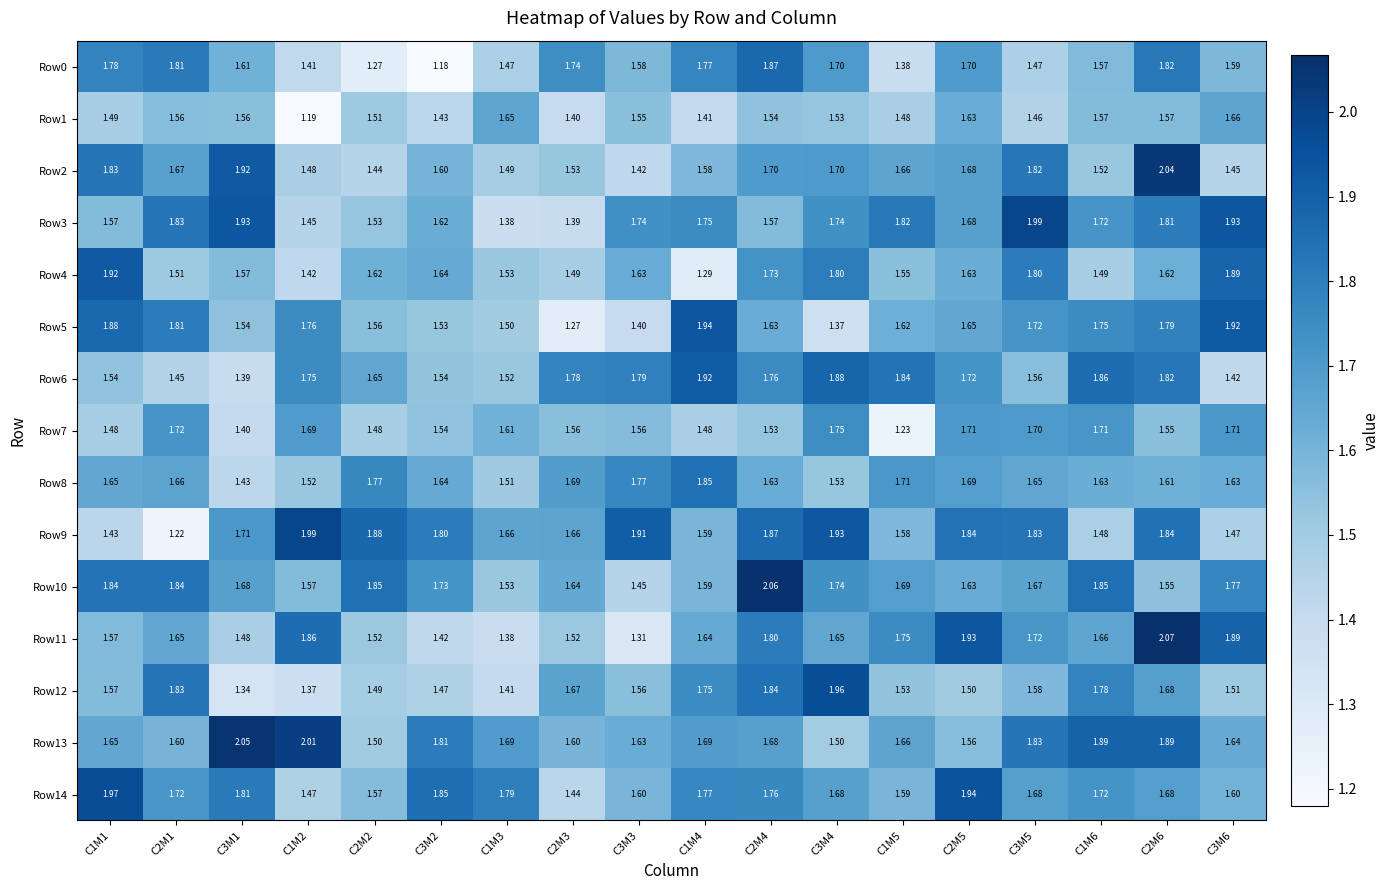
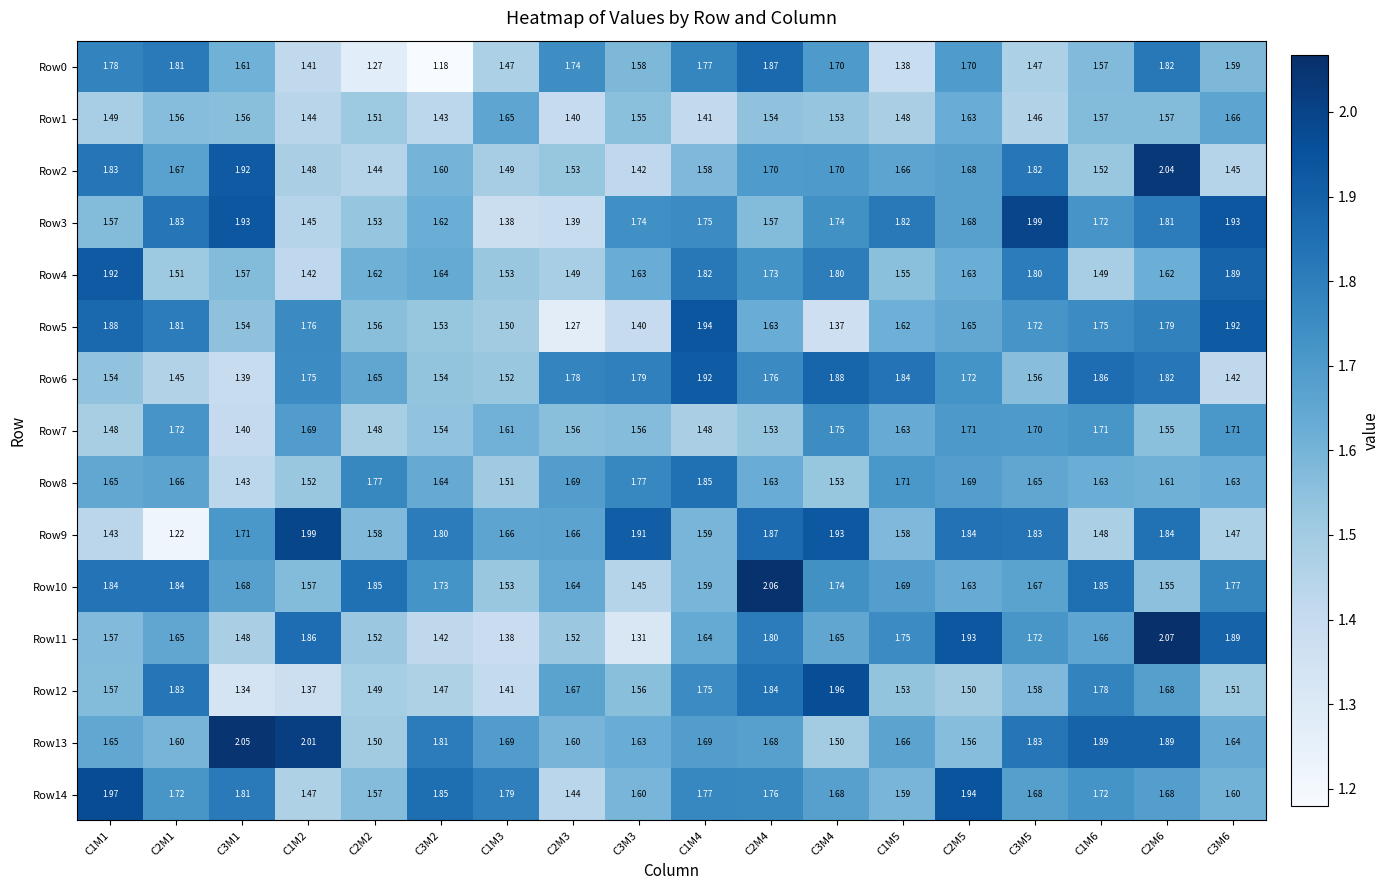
  {
    "Row1": {
      "C1M1": 1.49,
      "C2M1": 1.56,
      "C3M1": 1.56,
-     "C1M2": 1.19,
+     "C1M2": 1.44,
      "C2M2": 1.51,
      "C3M2": 1.43,
      "C1M3": 1.65,
      "C2M3": 1.40,
      "C3M3": 1.55,
      "C1M4": 1.41,
      "C2M4": 1.54,
      "C3M4": 1.53,
      "C1M5": 1.48,
      "C2M5": 1.63,
      "C3M5": 1.46,
      "C1M6": 1.57,
      "C2M6": 1.57,
      "C3M6": 1.66
    },
    "Row4": {
      "C1M1": 1.92,
      "C2M1": 1.51,
      "C3M1": 1.57,
      "C1M2": 1.42,
      "C2M2": 1.62,
      "C3M2": 1.64,
      "C1M3": 1.53,
      "C2M3": 1.49,
      "C3M3": 1.63,
-     "C1M4": 1.29,
+     "C1M4": 1.82,
      "C2M4": 1.73,
      "C3M4": 1.80,
      "C1M5": 1.55,
      "C2M5": 1.63,
      "C3M5": 1.80,
      "C1M6": 1.49,
      "C2M6": 1.62,
      "C3M6": 1.89
    },
    "Row7": {
      "C1M1": 1.48,
      "C2M1": 1.72,
      "C3M1": 1.40,
      "C1M2": 1.69,
      "C2M2": 1.48,
      "C3M2": 1.54,
      "C1M3": 1.61,
      "C2M3": 1.56,
      "C3M3": 1.56,
      "C1M4": 1.48,
      "C2M4": 1.53,
      "C3M4": 1.75,
-     "C1M5": 1.23,
+     "C1M5": 1.63,
      "C2M5": 1.71,
      "C3M5": 1.70,
      "C1M6": 1.71,
      "C2M6": 1.55,
      "C3M6": 1.71
    },
    "Row9": {
      "C1M1": 1.43,
      "C2M1": 1.22,
      "C3M1": 1.71,
      "C1M2": 1.99,
-     "C2M2": 1.88,
+     "C2M2": 1.58,
      "C3M2": 1.80,
      "C1M3": 1.66,
      "C2M3": 1.66,
      "C3M3": 1.91,
      "C1M4": 1.59,
      "C2M4": 1.87,
      "C3M4": 1.93,
      "C1M5": 1.58,
      "C2M5": 1.84,
      "C3M5": 1.83,
      "C1M6": 1.48,
      "C2M6": 1.84,
      "C3M6": 1.47
    }
  }
